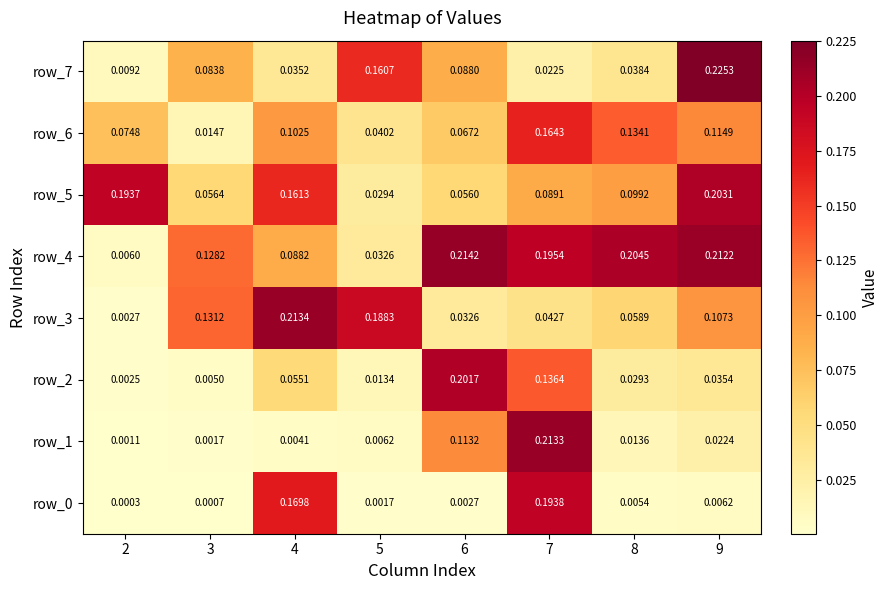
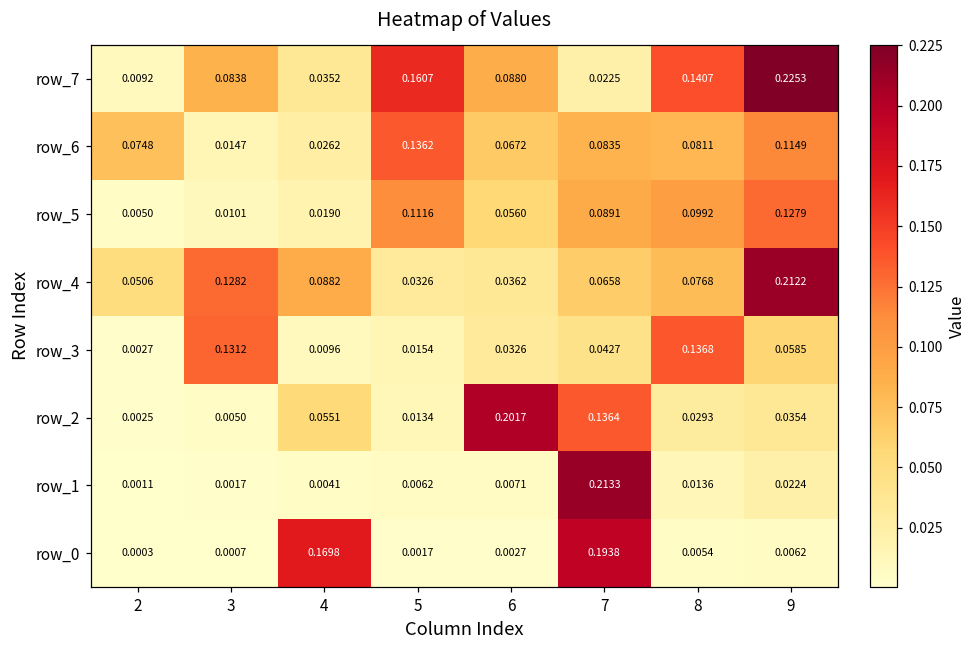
  {
    "row_7": {
      "2": 0.0092,
      "3": 0.0838,
      "4": 0.0352,
      "5": 0.1607,
      "6": 0.0880,
      "7": 0.0225,
-     "8": 0.0384,
+     "8": 0.1407,
      "9": 0.2253
    },
    "row_6": {
      "2": 0.0748,
      "3": 0.0147,
-     "4": 0.1025,
-     "5": 0.0402,
+     "4": 0.0262,
+     "5": 0.1362,
      "6": 0.0672,
-     "7": 0.1643,
-     "8": 0.1341,
+     "7": 0.0835,
+     "8": 0.0811,
      "9": 0.1149
    },
    "row_5": {
-     "2": 0.1937,
-     "3": 0.0564,
-     "4": 0.1613,
-     "5": 0.0294,
+     "2": 0.0050,
+     "3": 0.0101,
+     "4": 0.0190,
+     "5": 0.1116,
      "6": 0.0560,
      "7": 0.0891,
      "8": 0.0992,
-     "9": 0.2031
+     "9": 0.1279
    },
    "row_4": {
-     "2": 0.0060,
+     "2": 0.0506,
      "3": 0.1282,
      "4": 0.0882,
      "5": 0.0326,
-     "6": 0.2142,
-     "7": 0.1954,
-     "8": 0.2045,
+     "6": 0.0362,
+     "7": 0.0658,
+     "8": 0.0768,
      "9": 0.2122
    },
    "row_3": {
      "2": 0.0027,
      "3": 0.1312,
-     "4": 0.2134,
-     "5": 0.1883,
+     "4": 0.0096,
+     "5": 0.0154,
      "6": 0.0326,
      "7": 0.0427,
-     "8": 0.0589,
-     "9": 0.1073
+     "8": 0.1368,
+     "9": 0.0585
    },
    "row_2": {
      "2": 0.0025,
      "3": 0.0050,
      "4": 0.0551,
      "5": 0.0134,
      "6": 0.2017,
      "7": 0.1364,
      "8": 0.0293,
      "9": 0.0354
    },
    "row_1": {
      "2": 0.0011,
      "3": 0.0017,
      "4": 0.0041,
      "5": 0.0062,
-     "6": 0.1132,
+     "6": 0.0071,
      "7": 0.2133,
      "8": 0.0136,
      "9": 0.0224
    },
    "row_0": {
      "2": 0.0003,
      "3": 0.0007,
      "4": 0.1698,
      "5": 0.0017,
      "6": 0.0027,
      "7": 0.1938,
      "8": 0.0054,
      "9": 0.0062
    }
  }
